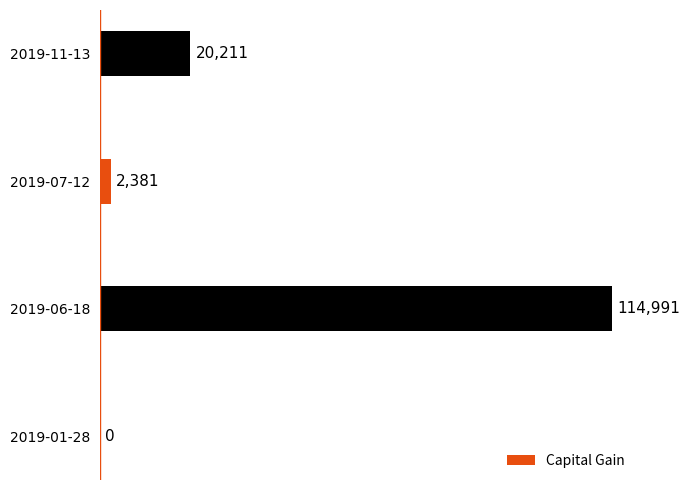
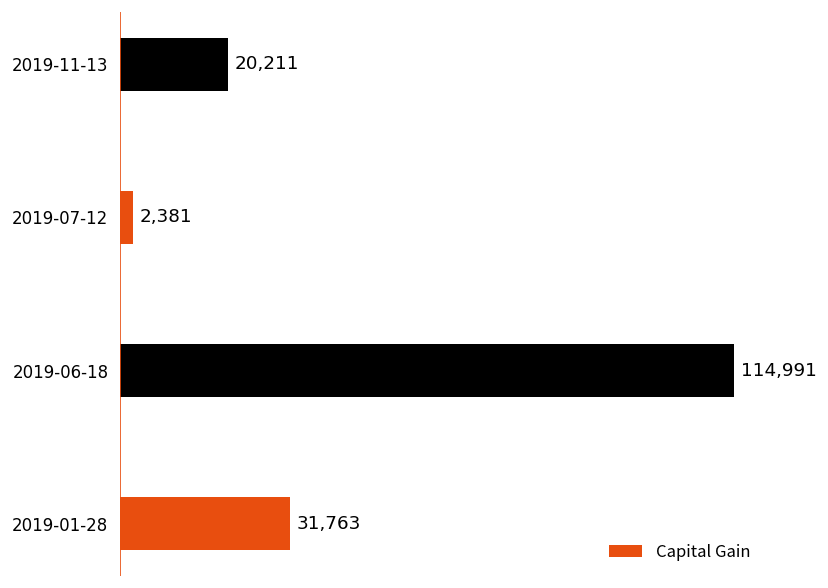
  {
    "2019-11-13": "20,211",
    "2019-07-12": "2,381",
    "2019-06-18": "114,991",
-   "2019-01-28": "0"
+   "2019-01-28": "31,763"
  }
